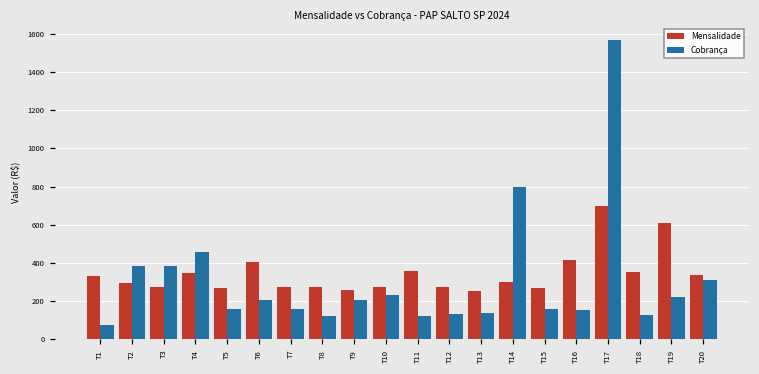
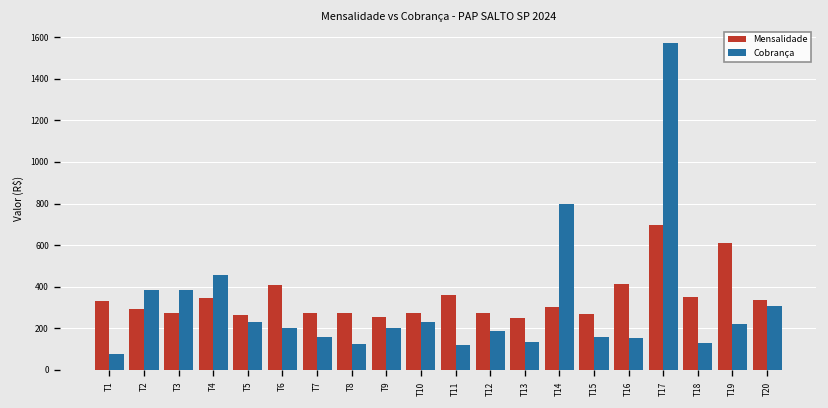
  {
    "Mensalidade": {
      "T1": 330,
      "T2": 290,
      "T3": 270,
      "T4": 350,
      "T5": 270,
      "T6": 410,
      "T7": 270,
      "T8": 270,
      "T9": 260,
      "T10": 270,
      "T11": 360,
      "T12": 270,
      "T13": 250,
      "T14": 300,
      "T15": 270,
      "T16": 410,
      "T17": 700,
      "T18": 350,
      "T19": 610,
      "T20": 340
    },
    "Cobrança": {
      "T1": 70,
      "T2": 380,
      "T3": 380,
      "T4": 460,
-     "T5": 160,
+     "T5": 230,
      "T6": 200,
      "T7": 160,
      "T8": 120,
      "T9": 200,
      "T10": 230,
      "T11": 120,
-     "T12": 130,
+     "T12": 190,
      "T13": 140,
      "T14": 800,
      "T15": 160,
      "T16": 150,
      "T17": 1570,
      "T18": 130,
      "T19": 220,
      "T20": 310
    }
  }
